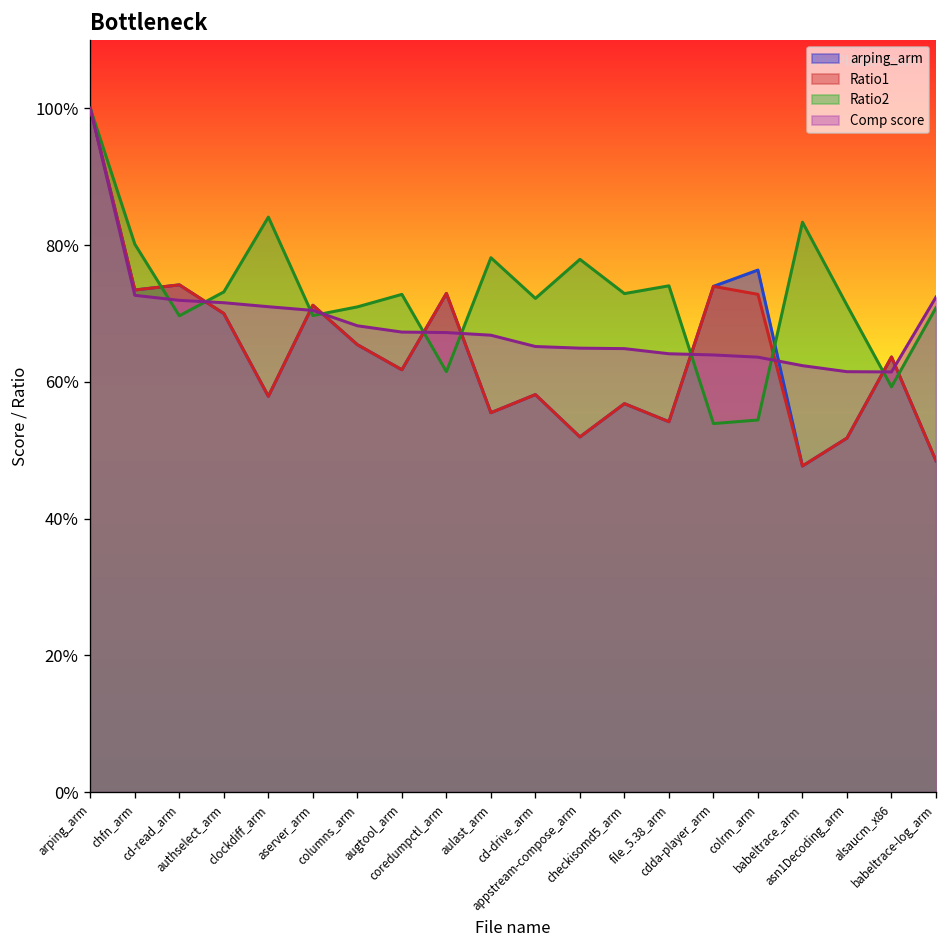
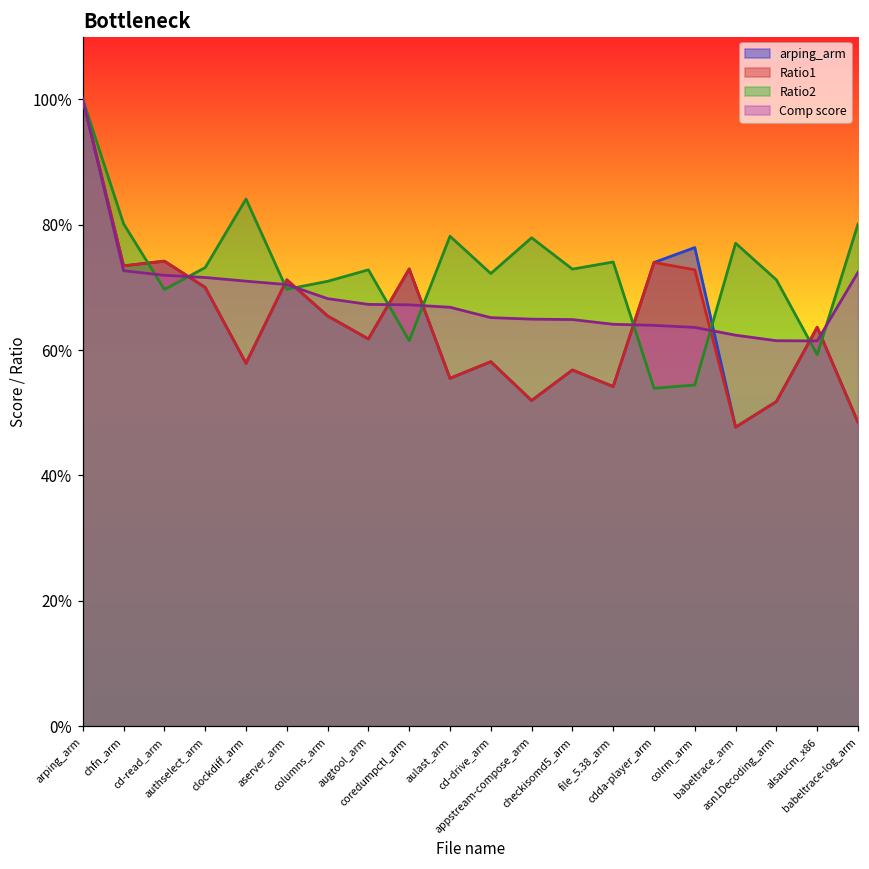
  {
    "arping_arm": {
      "colrm_arm": "76%"
    },
    "Ratio1": {
      "colrm_arm": "73%"
    },
    "Ratio2": {
      "chfn_arm": "80%",
      "cd-read_arm": "70%",
      "authselect_arm": "73%",
      "clockdiff_arm": "84%",
      "aserver_arm": "70%",
      "columns_arm": "71%",
      "augtool_arm": "73%",
      "coredumpctl_arm": "61%",
      "aulast_arm": "78%",
      "cd-drive_arm": "72%",
      "appstream-compose_arm": "78%",
      "checkisomd5_arm": "73%",
      "file_5.38_arm": "74%",
      "cdda-player_arm": "54%",
      "colrm_arm": "54%",
-     "babeltrace_arm": "83%",
+     "babeltrace_arm": "77%",
      "asn1Decoding_arm": "71%",
      "alsaucm_x86": "59%",
-     "babeltrace-log_arm": "71%"
+     "babeltrace-log_arm": "80%"
    },
    "Comp score": {
      "chfn_arm": "73%",
      "cd-read_arm": "72%",
      "authselect_arm": "72%",
      "clockdiff_arm": "71%",
      "aserver_arm": "70%",
      "columns_arm": "68%",
      "augtool_arm": "67%",
      "coredumpctl_arm": "67%",
      "aulast_arm": "67%",
      "cd-drive_arm": "65%",
      "appstream-compose_arm": "65%",
      "checkisomd5_arm": "65%",
      "file_5.38_arm": "64%",
      "cdda-player_arm": "64%",
      "colrm_arm": "64%",
      "babeltrace_arm": "62%",
      "asn1Decoding_arm": "61%",
      "alsaucm_x86": "61%",
      "babeltrace-log_arm": "72%"
    }
  }
